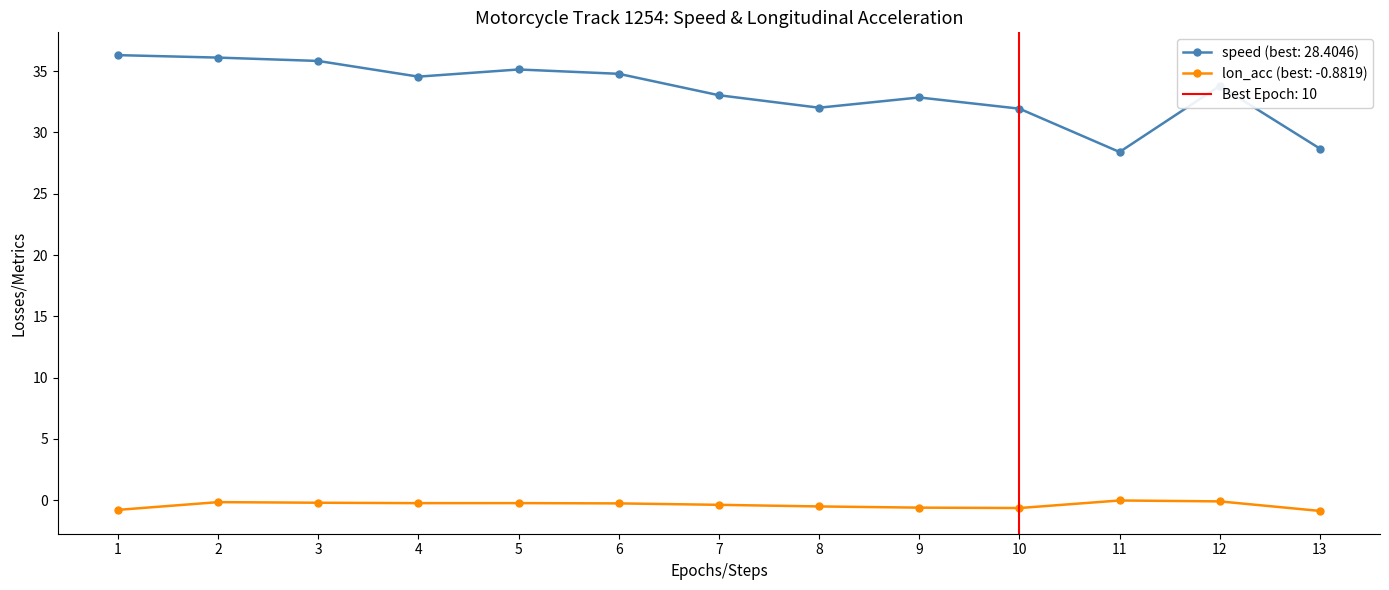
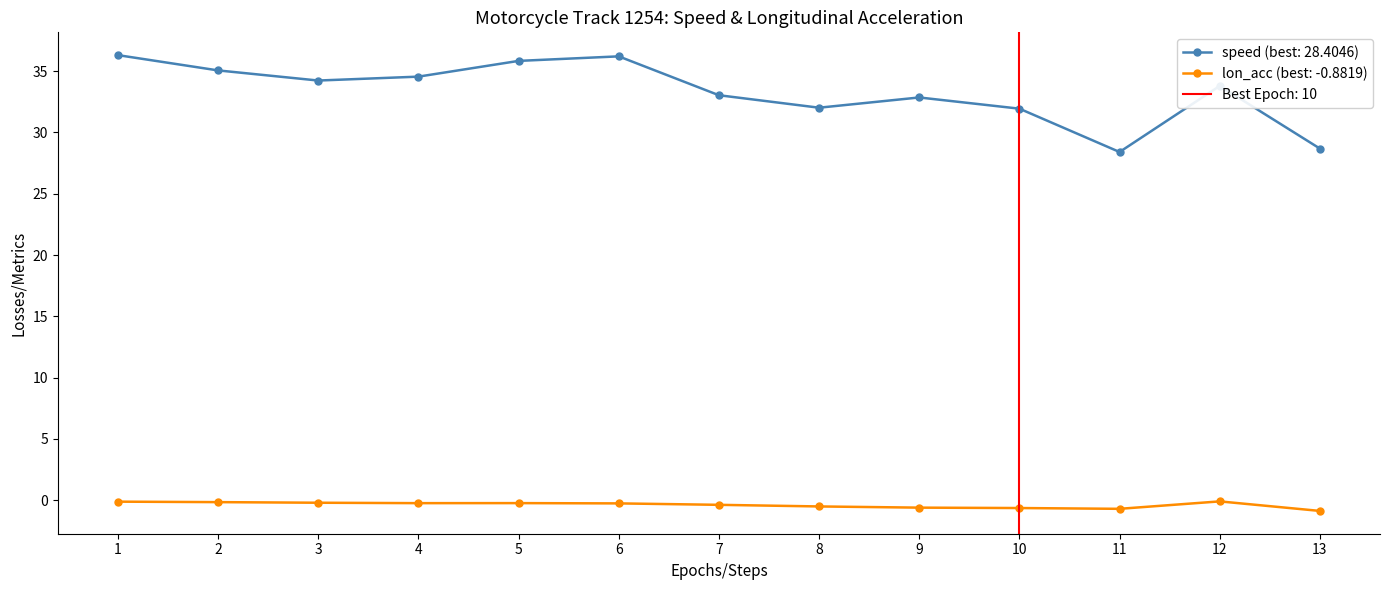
  {
    "speed (best: 28.4046)": {
      "1": 36.3,
-     "2": 36.1,
-     "3": 35.8,
+     "2": 35.1,
+     "3": 34.2,
      "4": 34.6,
-     "5": 35.1,
-     "6": 34.8,
+     "5": 35.8,
+     "6": 36.2,
      "7": 33.0,
      "8": 32.0,
      "9": 32.9,
      "10": 31.9,
      "11": 28.4,
      "13": 28.7
    },
    "lon_acc (best: -0.8819)": {
-     "1": -0.8,
+     "1": -0.1,
      "2": -0.2,
      "3": -0.2,
      "4": -0.2,
      "5": -0.2,
      "6": -0.3,
      "7": -0.4,
      "8": -0.5,
      "9": -0.6,
      "10": -0.6,
-     "11": 0.0,
+     "11": -0.7,
      "12": -0.1,
      "13": -0.9
    }
  }
